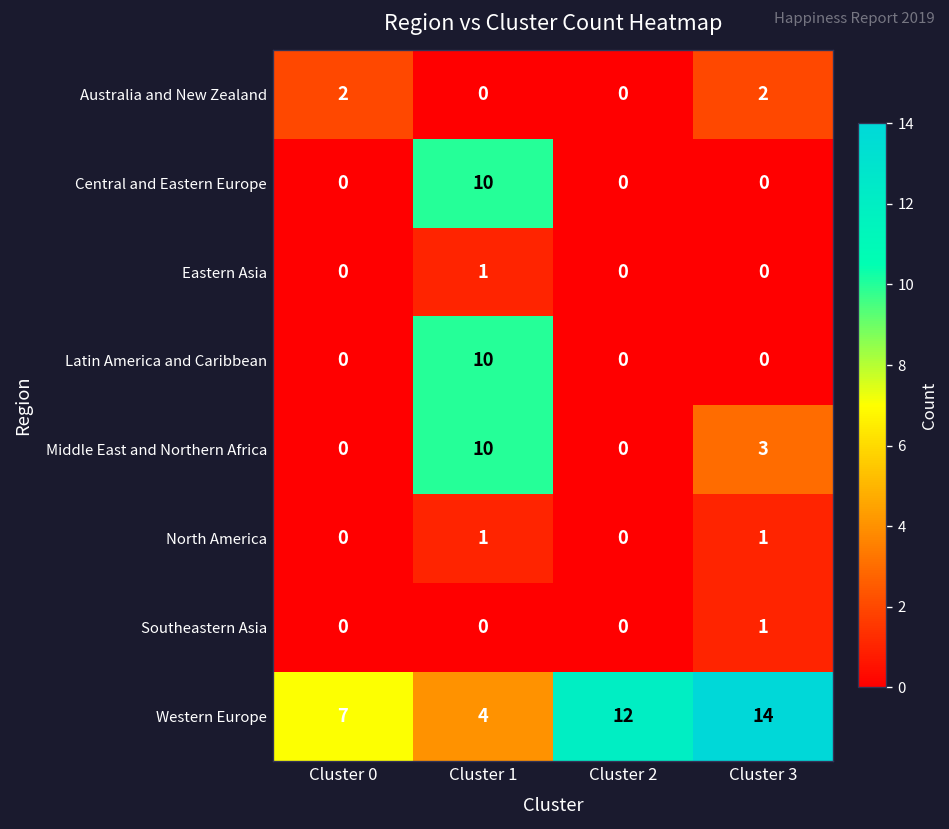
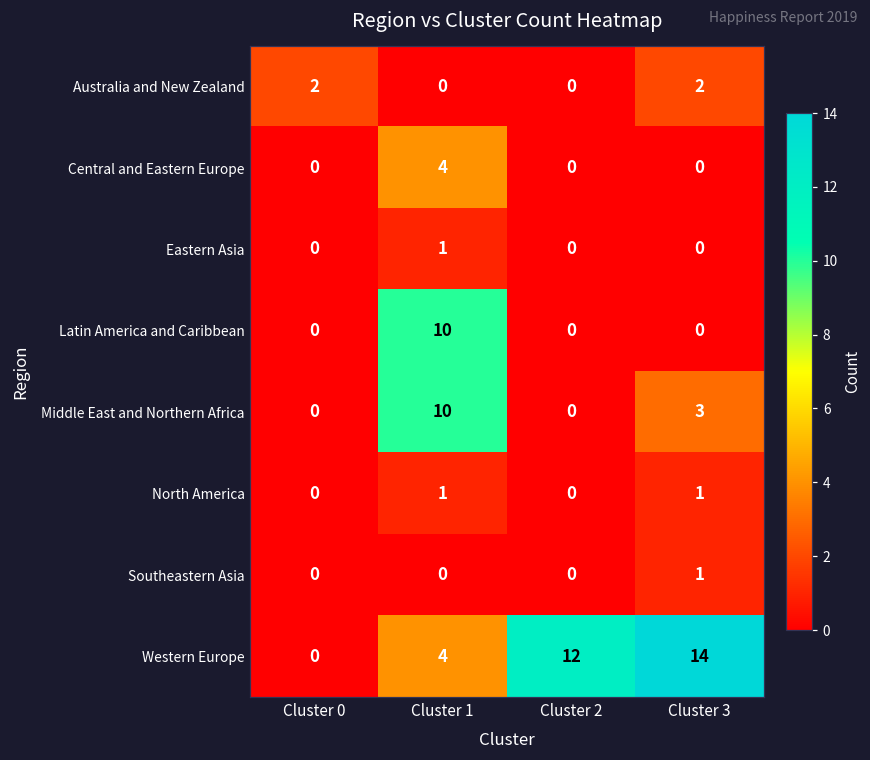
  {
    "Australia and New Zealand": {
      "Cluster 0": 2,
      "Cluster 1": 0,
      "Cluster 2": 0,
      "Cluster 3": 2
    },
    "Central and Eastern Europe": {
      "Cluster 0": 0,
-     "Cluster 1": 10,
+     "Cluster 1": 4,
      "Cluster 2": 0,
      "Cluster 3": 0
    },
    "Eastern Asia": {
      "Cluster 0": 0,
      "Cluster 1": 1,
      "Cluster 2": 0,
      "Cluster 3": 0
    },
    "Latin America and Caribbean": {
      "Cluster 0": 0,
      "Cluster 1": 10,
      "Cluster 2": 0,
      "Cluster 3": 0
    },
    "Middle East and Northern Africa": {
      "Cluster 0": 0,
      "Cluster 1": 10,
      "Cluster 2": 0,
      "Cluster 3": 3
    },
    "North America": {
      "Cluster 0": 0,
      "Cluster 1": 1,
      "Cluster 2": 0,
      "Cluster 3": 1
    },
    "Southeastern Asia": {
      "Cluster 0": 0,
      "Cluster 1": 0,
      "Cluster 2": 0,
      "Cluster 3": 1
    },
    "Western Europe": {
-     "Cluster 0": 7,
+     "Cluster 0": 0,
      "Cluster 1": 4,
      "Cluster 2": 12,
      "Cluster 3": 14
    }
  }
